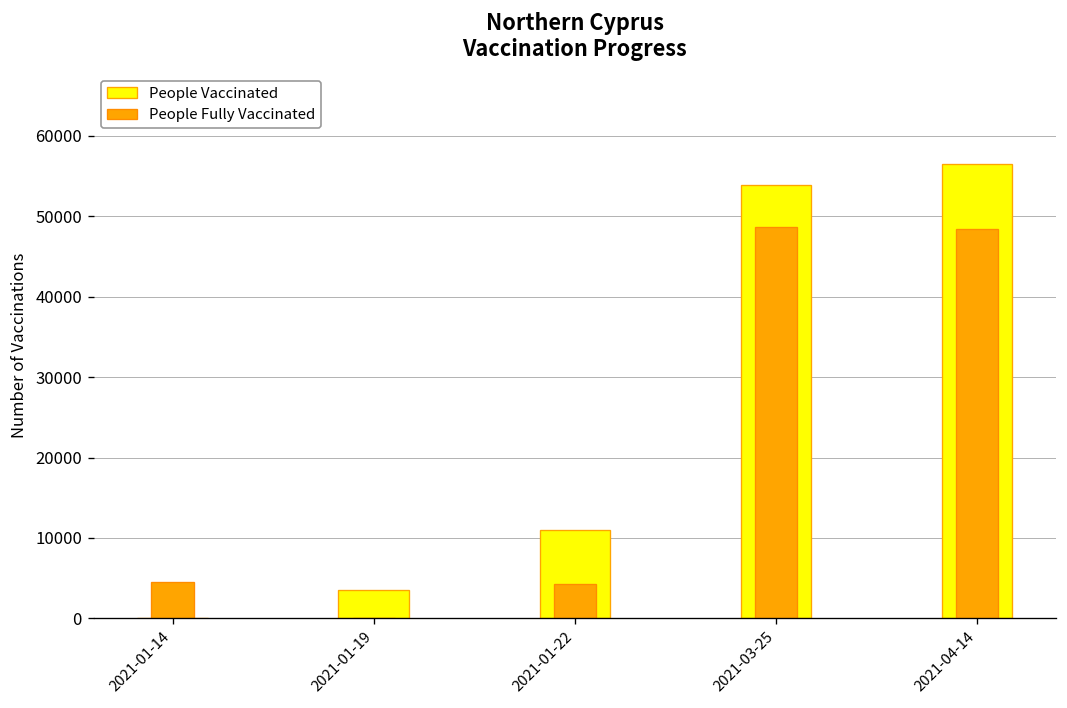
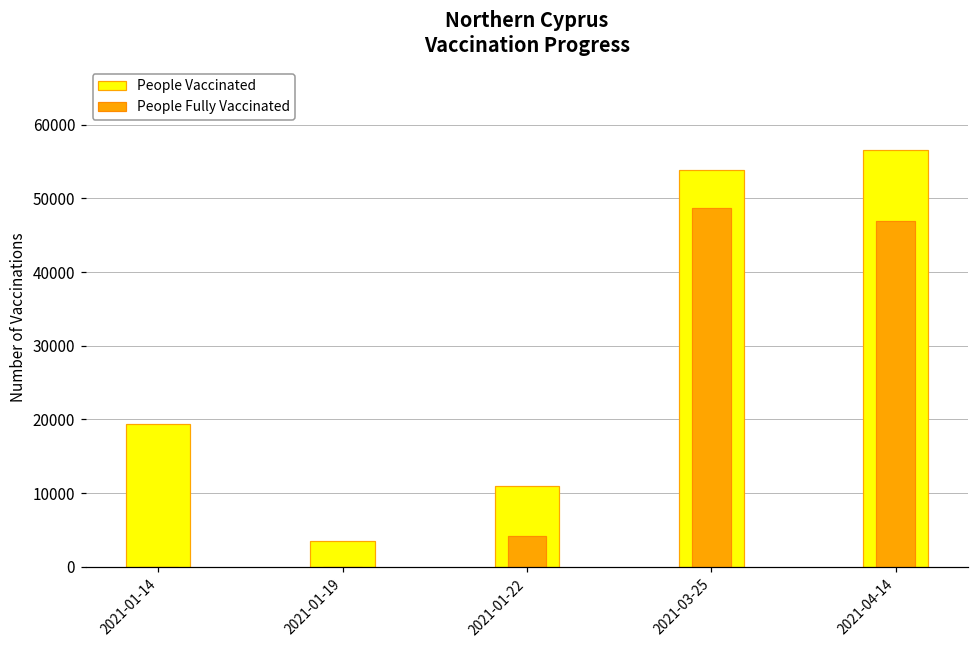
  {
    "People Vaccinated": {
-     "2021-01-14": 0,
+     "2021-01-14": 19000,
      "2021-01-19": 4000,
      "2021-01-22": 11000,
      "2021-03-25": 54000,
      "2021-04-14": 57000
    },
    "People Fully Vaccinated": {
-     "2021-01-14": 5000,
+     "2021-01-14": 0,
      "2021-01-19": 0,
-     "2021-04-14": 48000
+     "2021-04-14": 47000
    }
  }
